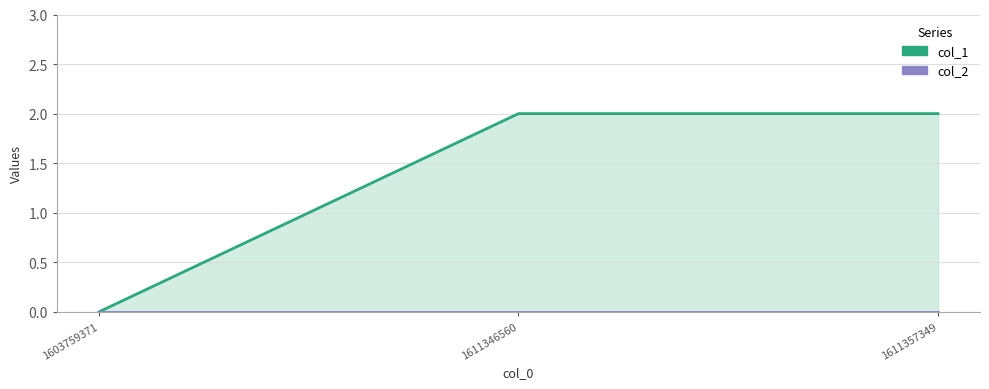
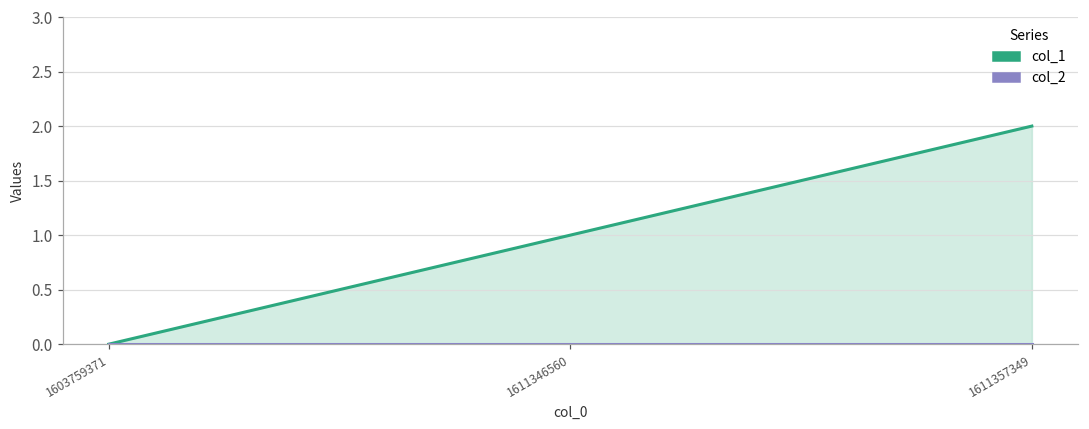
  {
    "col_1": {
-     "1611346560": 2,
+     "1611346560": 1,
      "1611357349": 2
    },
    "col_2": {
      "1611346560": 0,
      "1611357349": 0
    }
  }
